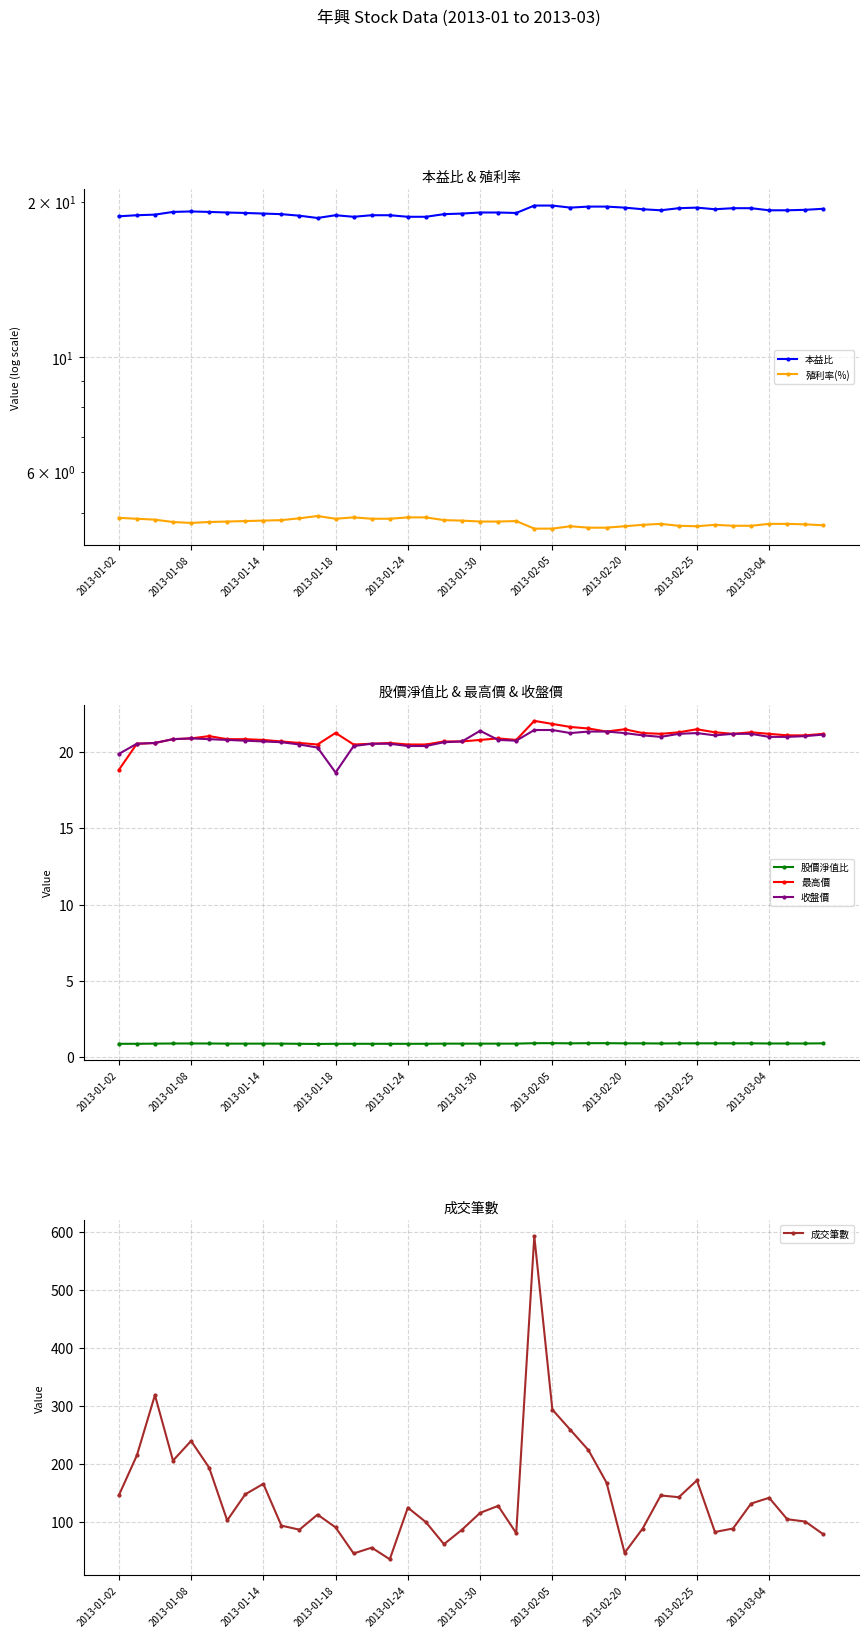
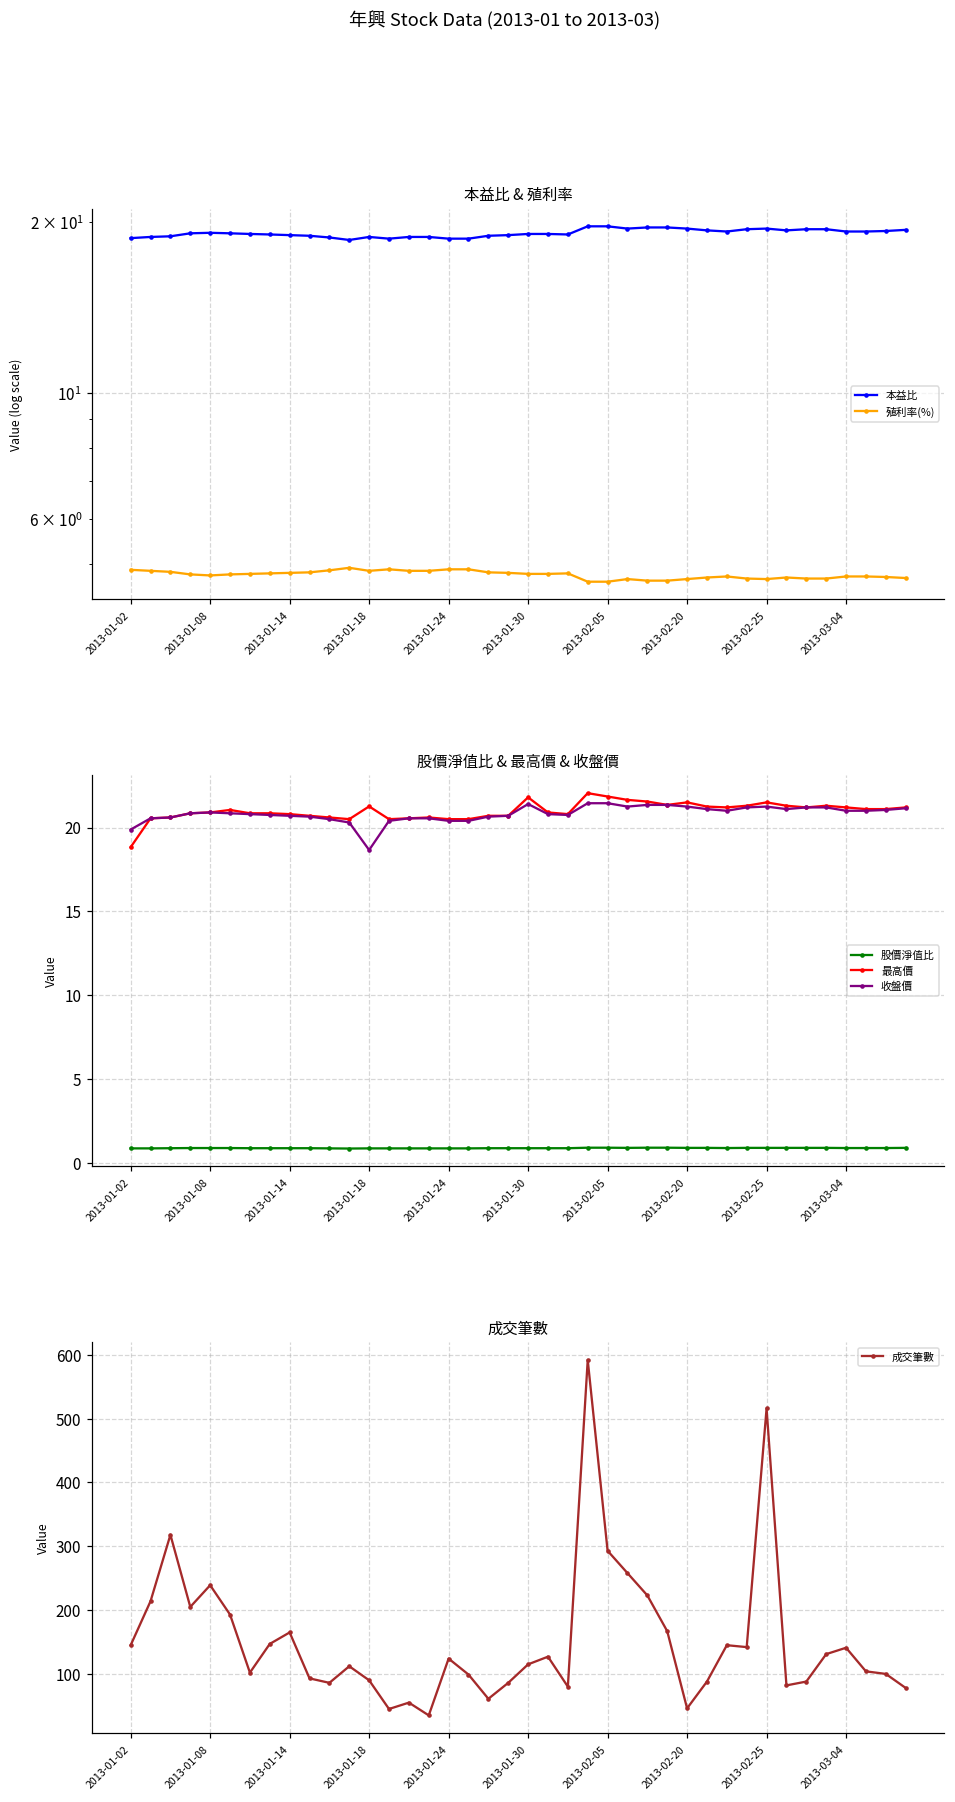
  {
    "股價淨值比 & 最高價 & 收盤價": {
      "股價淨值比": {
        "2013-01-02": 0.9,
        "2013-01-08": 0.9,
        "2013-01-14": 0.9,
        "2013-01-18": 0.9,
        "2013-01-24": 0.9,
        "2013-01-30": 0.9,
        "2013-02-05": 0.9,
        "2013-02-20": 0.9,
        "2013-02-25": 0.9,
        "2013-03-04": 0.9
      },
      "最高價": {
        "2013-01-02": 18.8,
        "2013-01-18": 21.3,
-       "2013-01-30": 20.8,
+       "2013-01-30": 21.8,
        "2013-02-05": 21.9,
        "2013-02-20": 21.5,
        "2013-02-25": 21.5,
        "2013-03-04": 21.2
      },
      "收盤價": {
        "2013-01-02": 19.9,
        "2013-01-18": 18.7,
        "2013-01-30": 21.4,
        "2013-02-05": 21.5,
        "2013-02-20": 21.3,
        "2013-02-25": 21.3,
        "2013-03-04": 21.0
      }
    },
    "成交筆數": {
      "2013-01-02": 150,
      "2013-01-08": 240,
      "2013-01-14": 170,
      "2013-01-18": 90,
      "2013-01-24": 120,
      "2013-01-30": 120,
      "2013-02-05": 290,
      "2013-02-20": 50,
-     "2013-02-25": 170,
+     "2013-02-25": 520,
      "2013-03-04": 140
    }
  }
